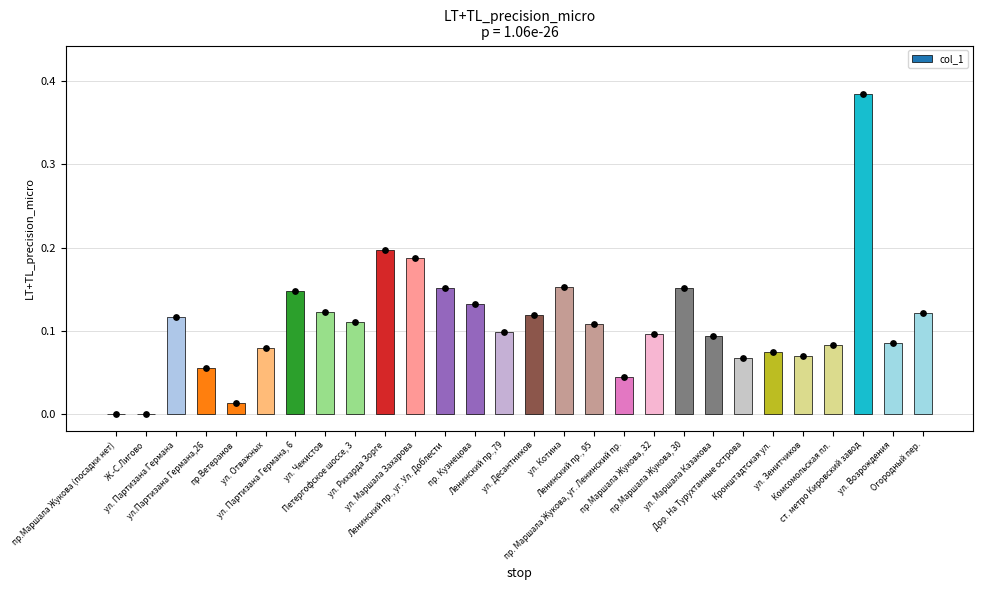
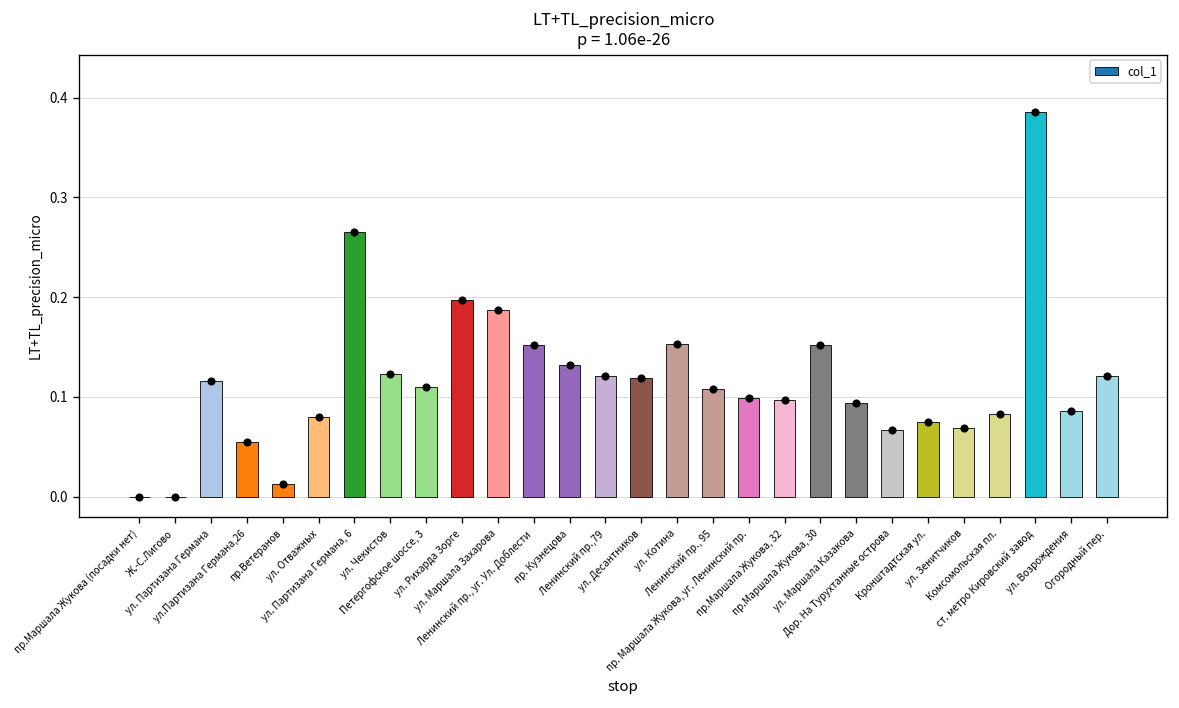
  {
    "пр.Маршала Жукова (посадки нет)": 0.00,
    "Ж.-С.Лигово": 0.00,
    "ул. Партизана Германа": 0.12,
    "ул.Партизана Германа,26": 0.06,
    "пр.Ветеранов": 0.01,
    "ул. Отважных": 0.08,
-   "ул. Партизана Германа, 6": 0.15,
+   "ул. Партизана Германа, 6": 0.27,
    "ул. Чекистов": 0.12,
    "Петергофское шоссе, 3": 0.11,
    "ул. Рихарда Зорге": 0.20,
    "ул. Маршала Захарова": 0.19,
    "Ленинский пр., уг. Ул. Доблести": 0.15,
    "пр. Кузнецова": 0.13,
-   "Ленинский пр.,79": 0.10,
+   "Ленинский пр.,79": 0.12,
    "ул. Десантников": 0.12,
    "ул. Котина": 0.15,
    "Ленинский пр., 95": 0.11,
-   "пр. Маршала Жукова, уг. Ленинский пр.": 0.04,
+   "пр. Маршала Жукова, уг. Ленинский пр.": 0.10,
    "пр.Маршала Жукова, 32": 0.10,
    "пр.Маршала Жукова, 30": 0.15,
    "ул. Маршала Казакова": 0.09,
    "Дор. На Турухтанные острова": 0.07,
    "Кронштадтская ул.": 0.07,
    "ул. Зенитчиков": 0.07,
    "Комсомольская пл.": 0.08,
    "ст. метро Кировский завод": 0.39,
    "ул. Возрождения": 0.09,
    "Огородный пер.": 0.12
  }
